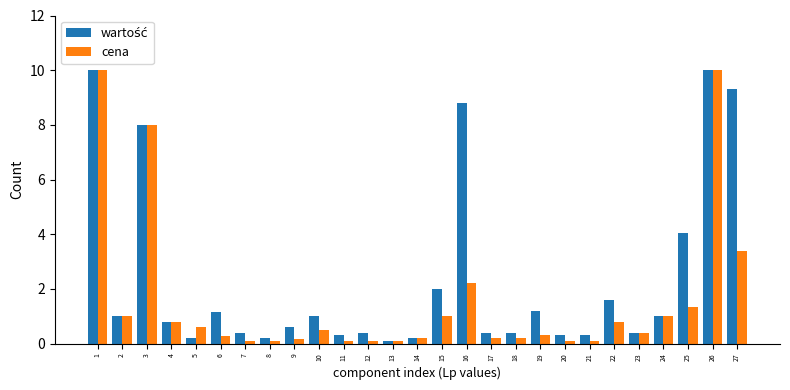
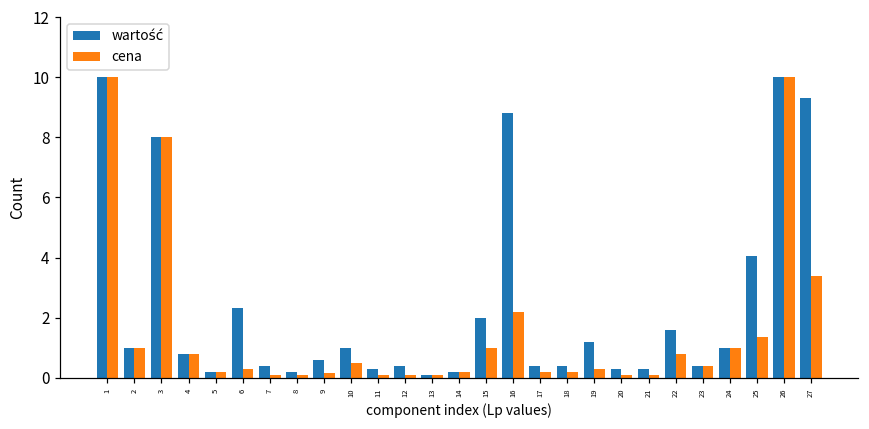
  {
    "wartość": {
      "1": 10.0,
      "2": 1.0,
      "3": 8.0,
      "4": 0.8,
      "5": 0.2,
-     "6": 1.2,
+     "6": 2.3,
      "7": 0.4,
      "8": 0.2,
      "9": 0.6,
      "10": 1.0,
      "11": 0.3,
      "12": 0.4,
      "13": 0.1,
      "14": 0.2,
      "15": 2.0,
      "16": 8.8,
      "17": 0.4,
      "18": 0.4,
      "19": 1.2,
      "20": 0.3,
      "21": 0.3,
      "22": 1.6,
      "23": 0.4,
      "24": 1.0,
      "25": 4.1,
      "26": 10.0,
      "27": 9.3
    },
    "cena": {
      "1": 10.0,
      "2": 1.0,
      "3": 8.0,
      "4": 0.8,
-     "5": 0.6,
+     "5": 0.2,
      "6": 0.3,
      "7": 0.1,
      "8": 0.1,
      "9": 0.2,
      "10": 0.5,
      "11": 0.1,
      "12": 0.1,
      "13": 0.1,
      "14": 0.2,
      "15": 1.0,
      "16": 2.2,
      "17": 0.2,
      "18": 0.2,
      "19": 0.3,
      "20": 0.1,
      "21": 0.1,
      "22": 0.8,
      "23": 0.4,
      "24": 1.0,
      "25": 1.4,
      "26": 10.0,
      "27": 3.4
    }
  }
